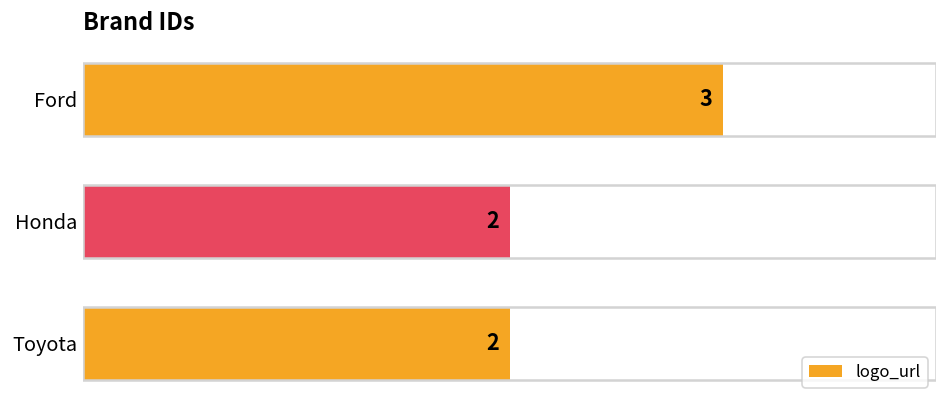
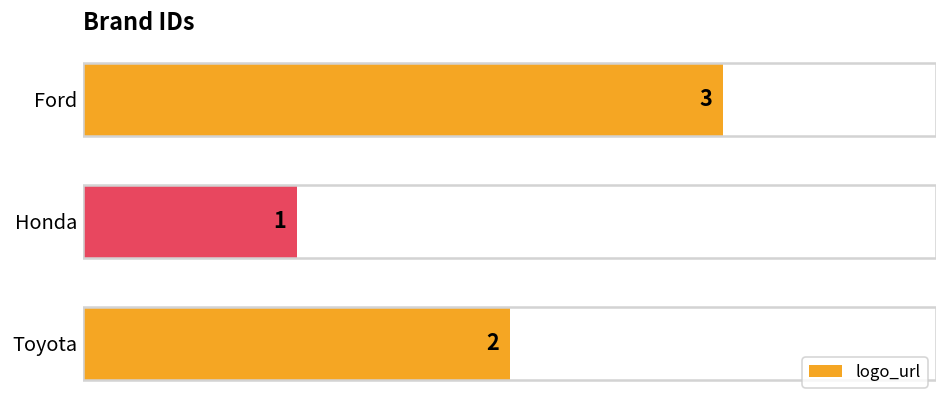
  {
    "Ford": 3,
-   "Honda": 2,
+   "Honda": 1,
    "Toyota": 2
  }
